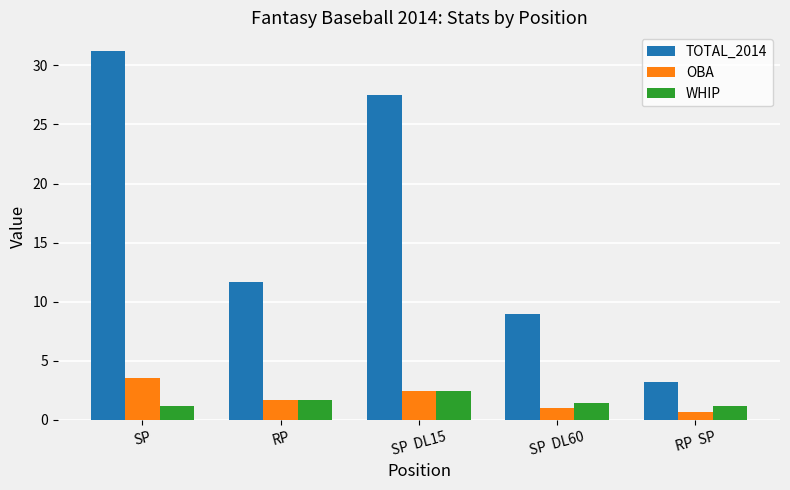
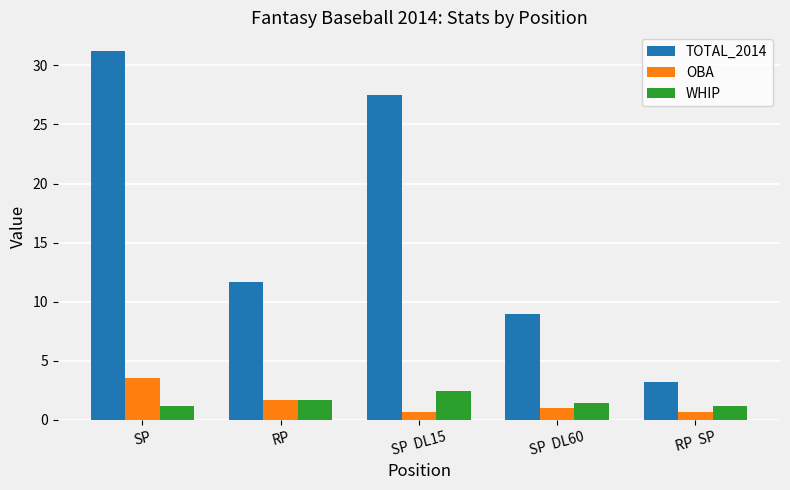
  {
    "TOTAL_2014": {
      "SP": 31.2,
      "RP": 11.7,
      "SP DL15": 27.5,
      "SP DL60": 8.9,
      "RP SP": 3.2
    },
    "OBA": {
      "SP": 3.5,
      "RP": 1.7,
-     "SP DL15": 2.4,
+     "SP DL15": 0.7,
      "SP DL60": 1.0,
      "RP SP": 0.6
    },
    "WHIP": {
      "SP": 1.2,
      "RP": 1.7,
      "SP DL15": 2.4,
      "SP DL60": 1.4,
      "RP SP": 1.2
    }
  }
